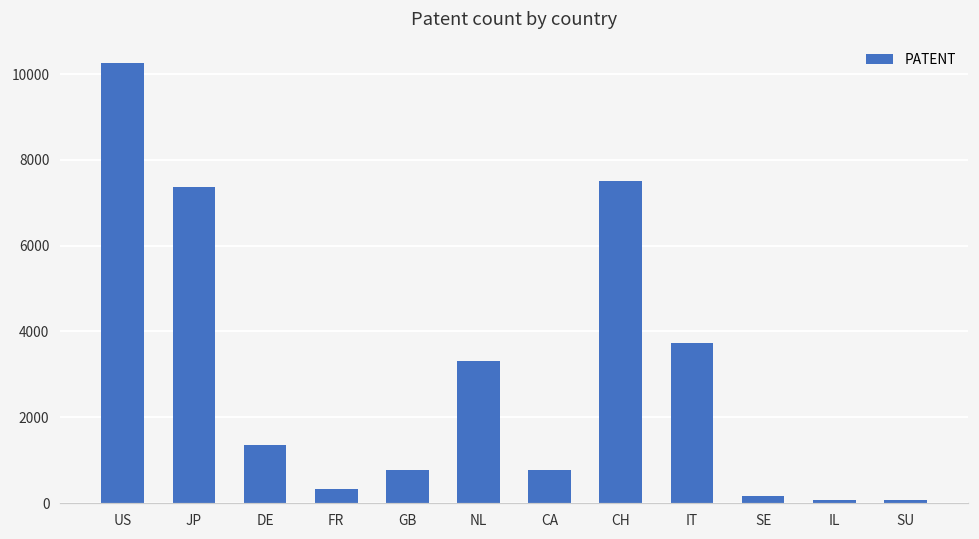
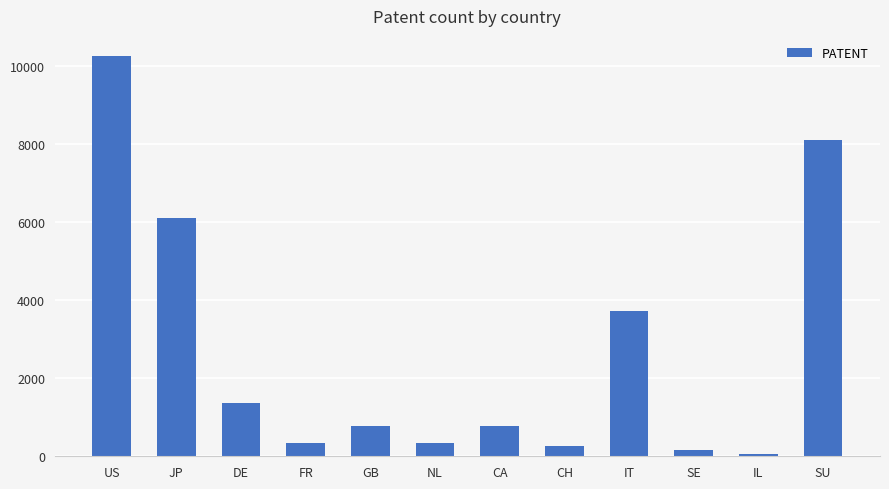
  {
    "US": 10300,
-   "JP": 7400,
+   "JP": 6100,
    "DE": 1400,
    "FR": 300,
    "GB": 800,
-   "NL": 3300,
+   "NL": 300,
    "CA": 800,
-   "CH": 7500,
+   "CH": 300,
    "IT": 3700,
    "SE": 200,
    "IL": 100,
-   "SU": 100
+   "SU": 8100
  }
